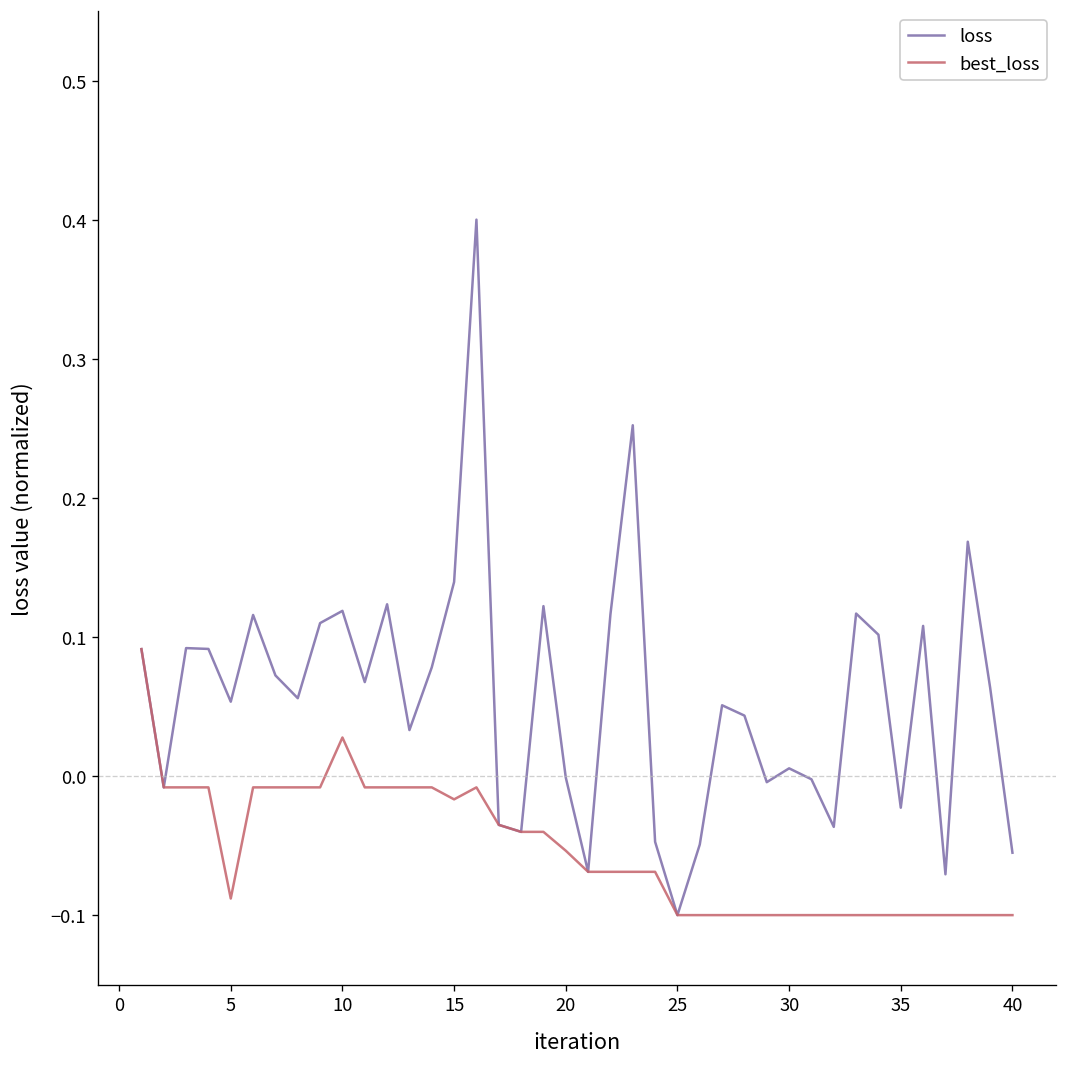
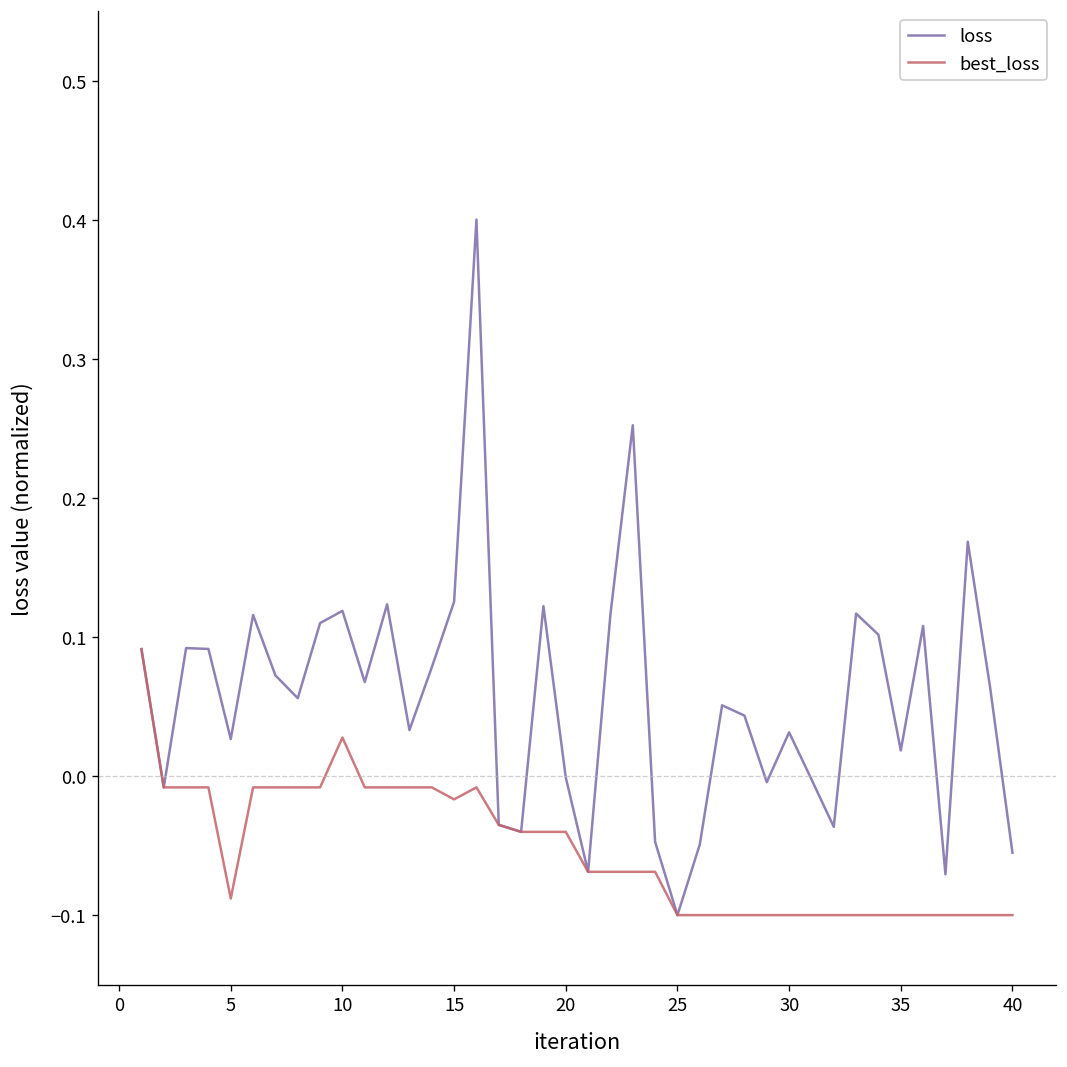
  {
    "loss": {
-     "5": 0.053,
+     "5": 0.027,
      "10": 0.119,
-     "15": 0.140,
+     "15": 0.125,
      "20": -0.001,
-     "30": 0.006,
-     "35": -0.023,
+     "30": 0.031,
+     "35": 0.018,
      "40": -0.055
    },
    "best_loss": {
      "5": -0.088,
      "10": 0.028,
      "15": -0.017,
-     "20": -0.054,
+     "20": -0.040,
      "30": -0.100,
      "35": -0.100,
      "40": -0.100
    }
  }
